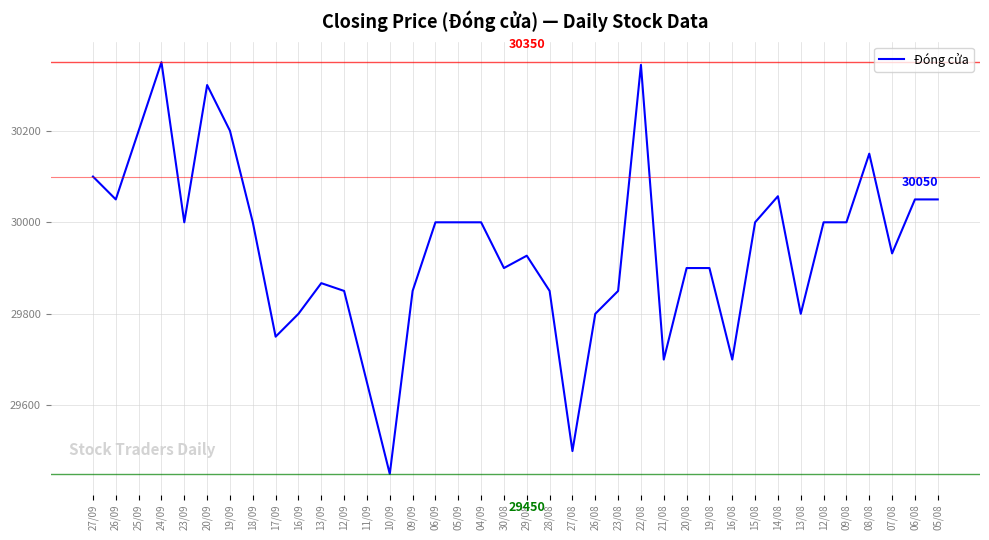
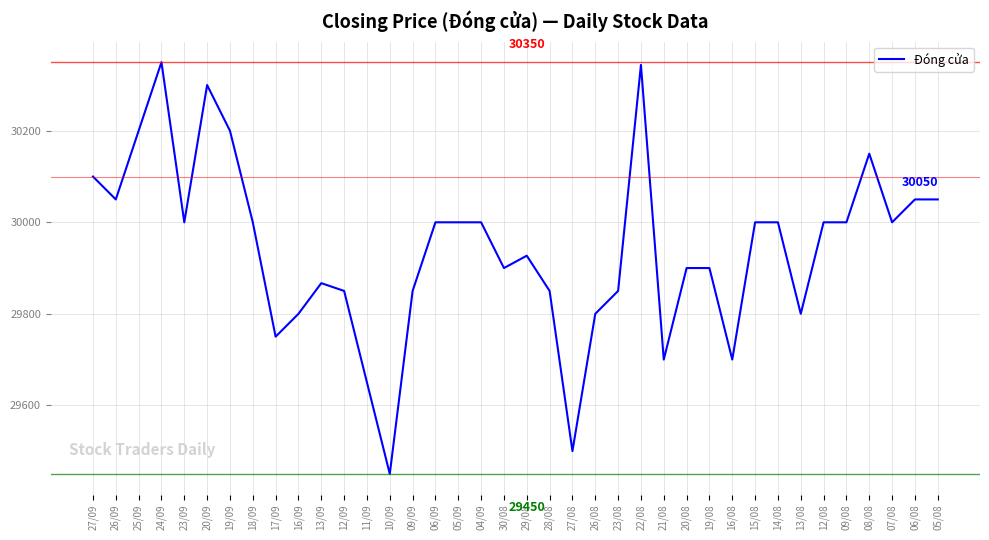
  {
    "27/09": 30100,
    "26/09": 30050,
    "25/09": 30200,
    "24/09": 30350,
    "23/09": 30000,
    "20/09": 30300,
    "19/09": 30200,
    "18/09": 30000,
    "17/09": 29750,
    "16/09": 29800,
    "13/09": 29870,
    "12/09": 29850,
    "11/09": 29650,
    "10/09": 29450,
    "09/09": 29850,
    "06/09": 30000,
    "05/09": 30000,
    "04/09": 30000,
    "30/08": 29900,
    "29/08": 29930,
    "28/08": 29850,
    "27/08": 29500,
    "26/08": 29800,
    "23/08": 29850,
    "22/08": 30340,
    "21/08": 29700,
    "20/08": 29900,
    "19/08": 29900,
    "16/08": 29700,
    "15/08": 30000,
-   "14/08": 30060,
+   "14/08": 30000,
    "13/08": 29800,
    "12/08": 30000,
    "09/08": 30000,
    "08/08": 30150,
-   "07/08": 29930
+   "07/08": 30000
  }
